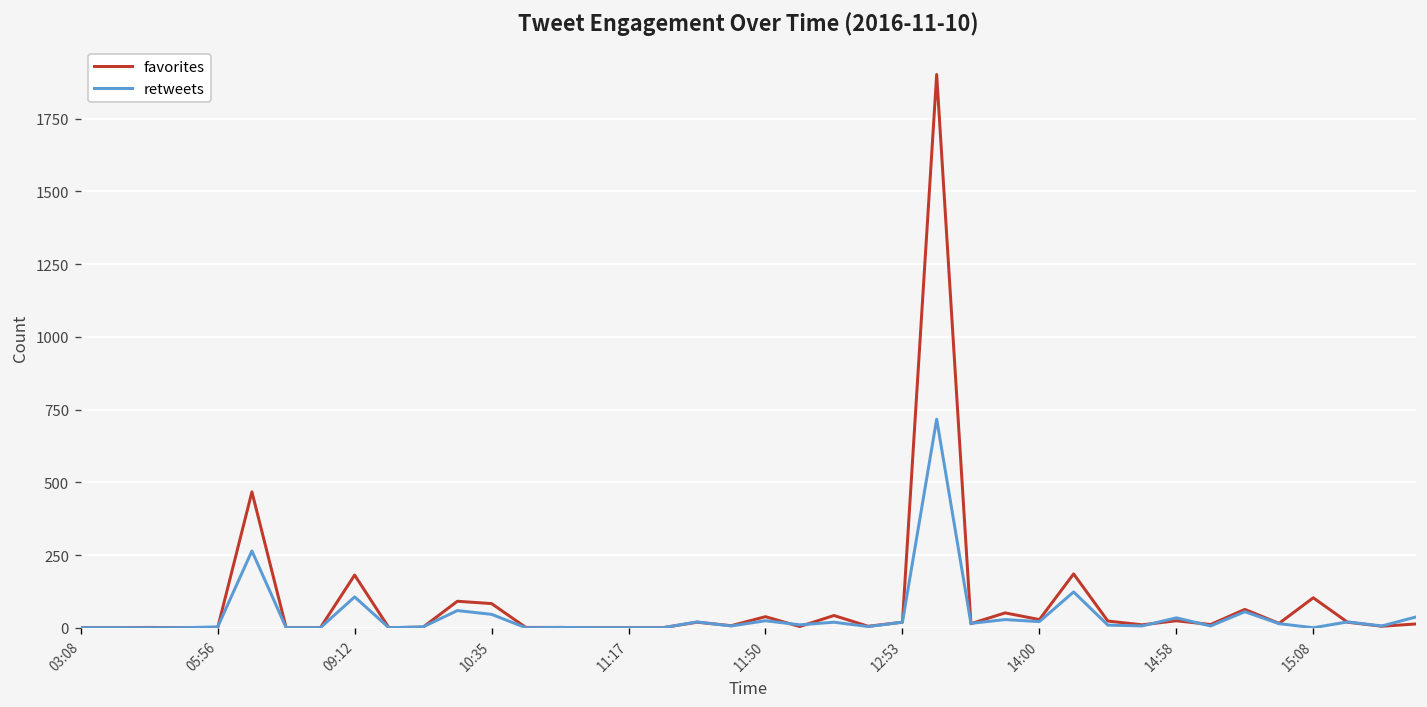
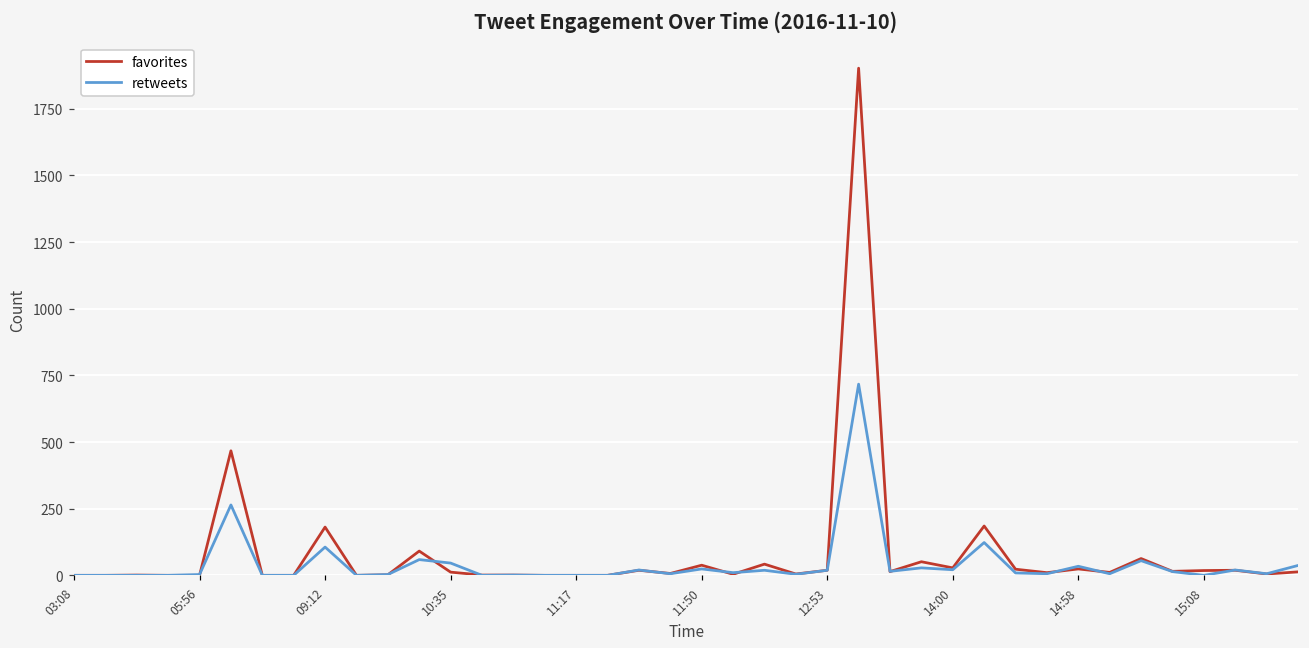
  {
    "favorites": {
      "09:12": 180,
-     "10:35": 80,
+     "10:35": 10,
      "11:50": 40,
-     "15:08": 100
+     "15:08": 20
    },
    "retweets": {
      "09:12": 110,
      "10:35": 50,
      "11:50": 20,
      "15:08": 0
    }
  }
